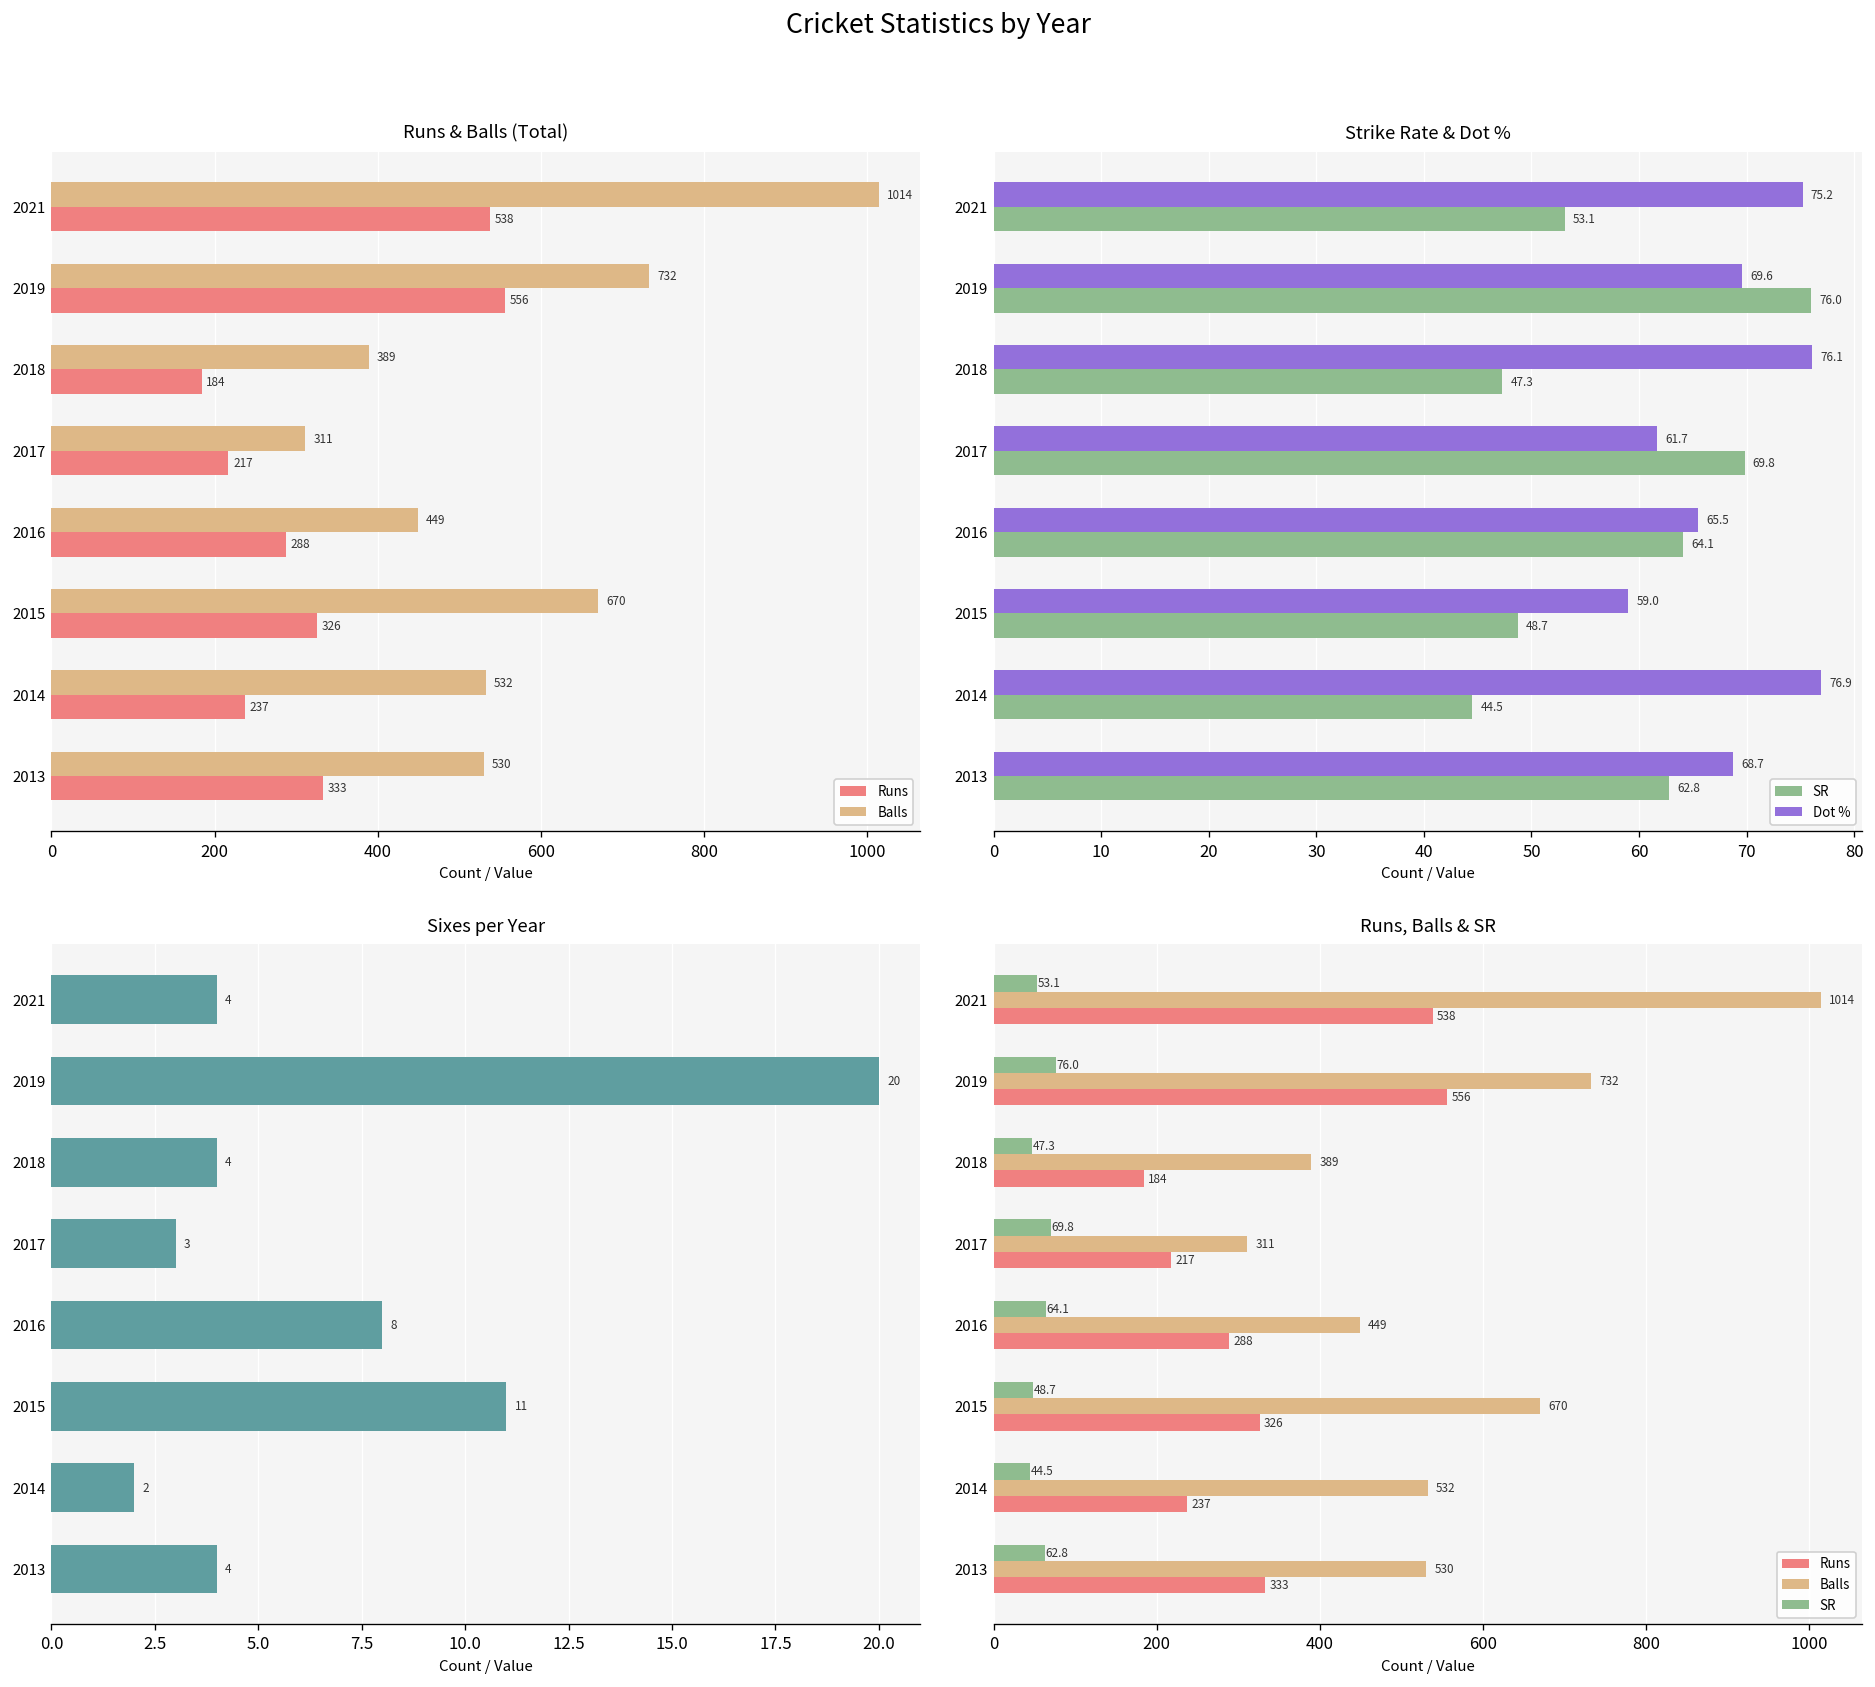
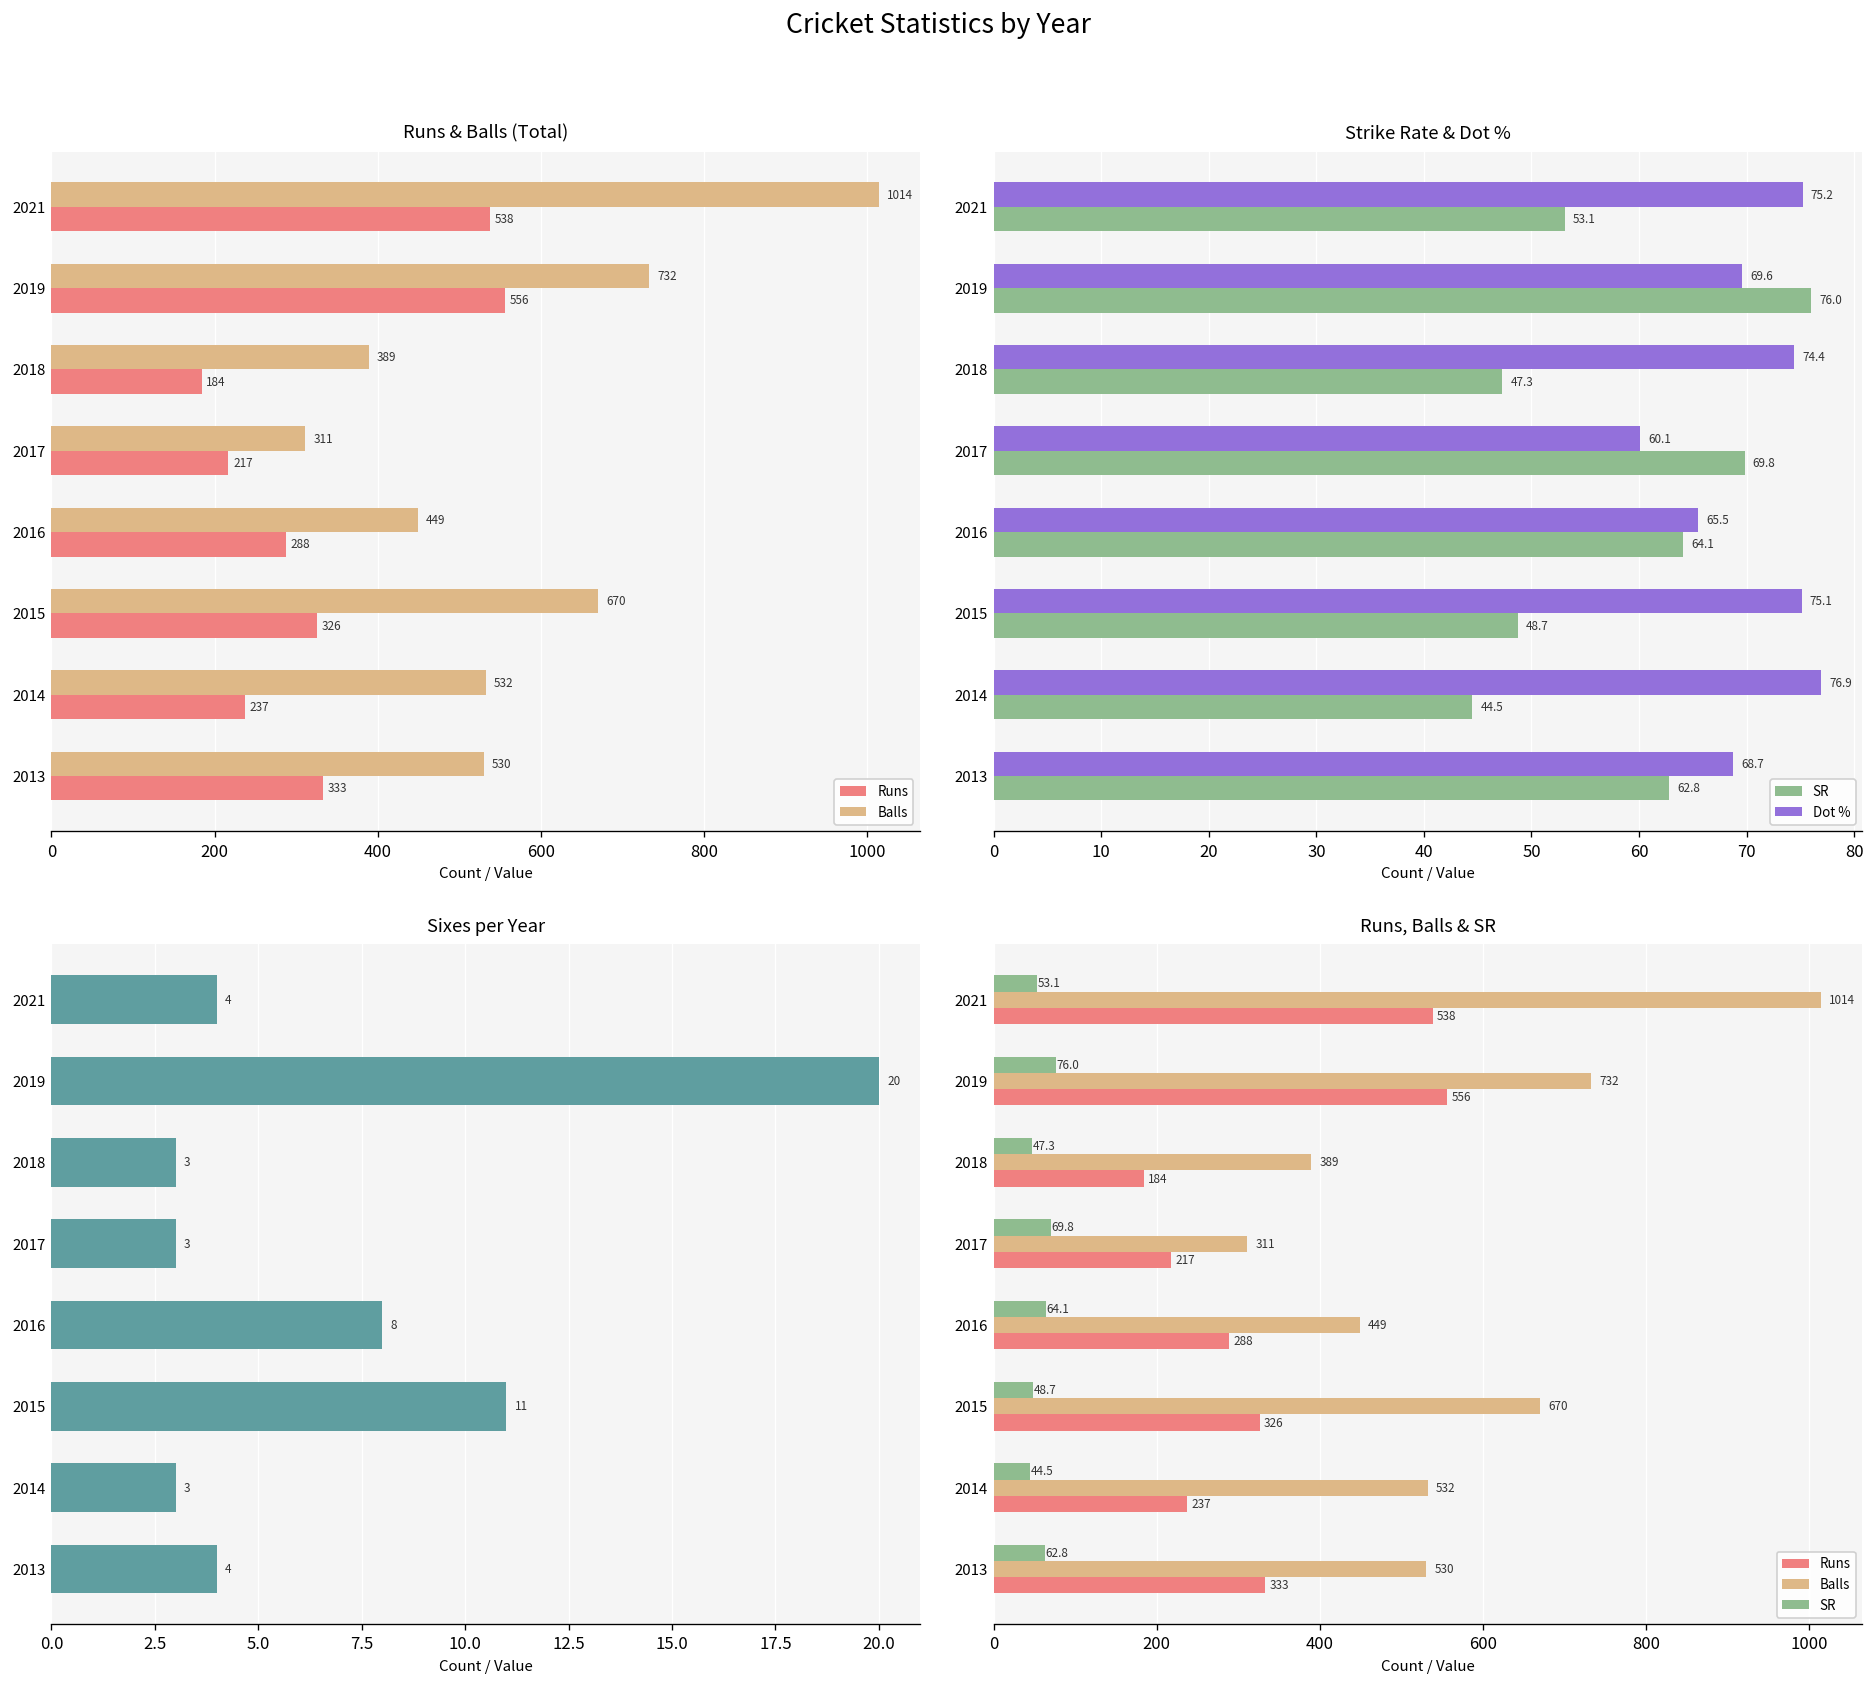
  {
    "Strike Rate & Dot %": {
      "SR": {
        "2021": 53.1,
        "2019": 76.0,
        "2018": 47.3,
        "2017": 69.8,
        "2016": 64.1,
        "2015": 48.7,
        "2014": 44.5,
        "2013": 62.8
      },
      "Dot %": {
        "2021": 75.2,
        "2019": 69.6,
-       "2018": 76.1,
-       "2017": 61.7,
+       "2018": 74.4,
+       "2017": 60.1,
        "2016": 65.5,
-       "2015": 59.0,
+       "2015": 75.1,
        "2014": 76.9,
        "2013": 68.7
      }
    },
    "Sixes per Year": {
      "2021": 4,
      "2019": 20,
-     "2018": 4,
+     "2018": 3,
      "2017": 3,
      "2016": 8,
      "2015": 11,
-     "2014": 2,
+     "2014": 3,
      "2013": 4
    },
    "Runs, Balls & SR": {
      "SR": {
        "2021": 53.1,
        "2019": 76.0,
        "2018": 47.3,
        "2017": 69.8,
        "2016": 64.1,
        "2015": 48.7,
        "2014": 44.5,
        "2013": 62.8
      }
    }
  }
